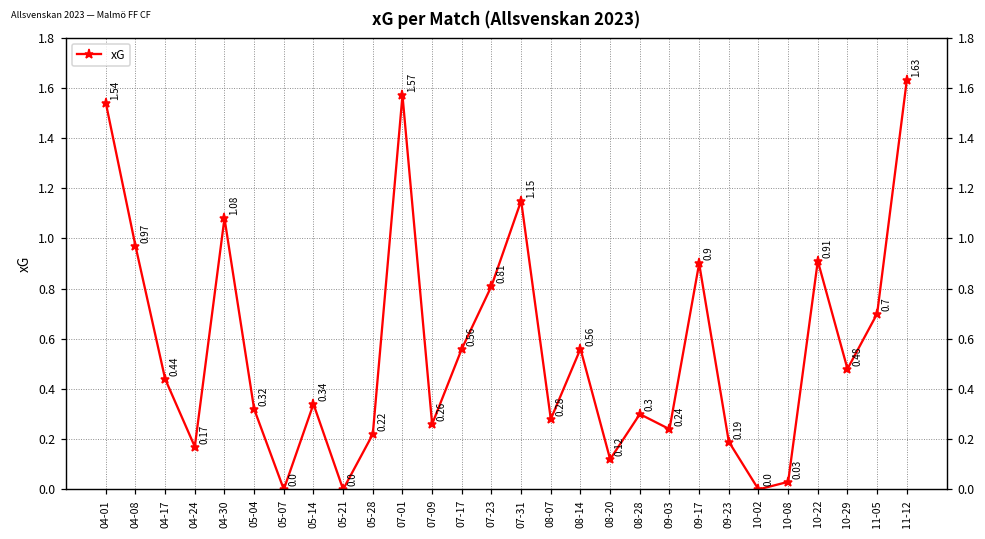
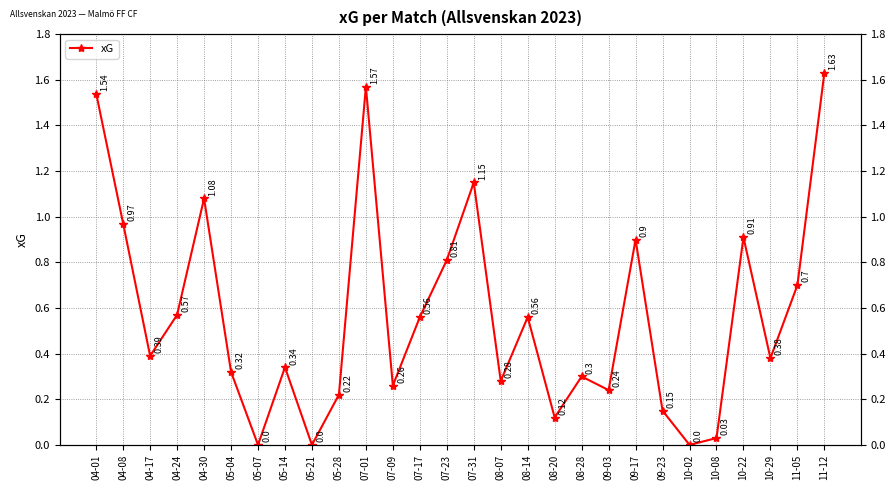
  {
    "04-01": 1.54,
    "04-08": 0.97,
-   "04-17": 0.44,
-   "04-24": 0.17,
+   "04-17": 0.39,
+   "04-24": 0.57,
    "04-30": 1.08,
    "05-04": 0.32,
    "05-07": 0.0,
    "05-14": 0.34,
    "05-21": 0.0,
    "05-28": 0.22,
    "07-01": 1.57,
    "07-09": 0.26,
    "07-17": 0.56,
    "07-23": 0.81,
    "07-31": 1.15,
    "08-07": 0.28,
    "08-14": 0.56,
    "08-20": 0.12,
    "08-28": 0.3,
    "09-03": 0.24,
    "09-17": 0.9,
-   "09-23": 0.19,
+   "09-23": 0.15,
    "10-02": 0.0,
    "10-08": 0.03,
    "10-22": 0.91,
-   "10-29": 0.48,
+   "10-29": 0.38,
    "11-05": 0.7,
    "11-12": 1.63
  }
